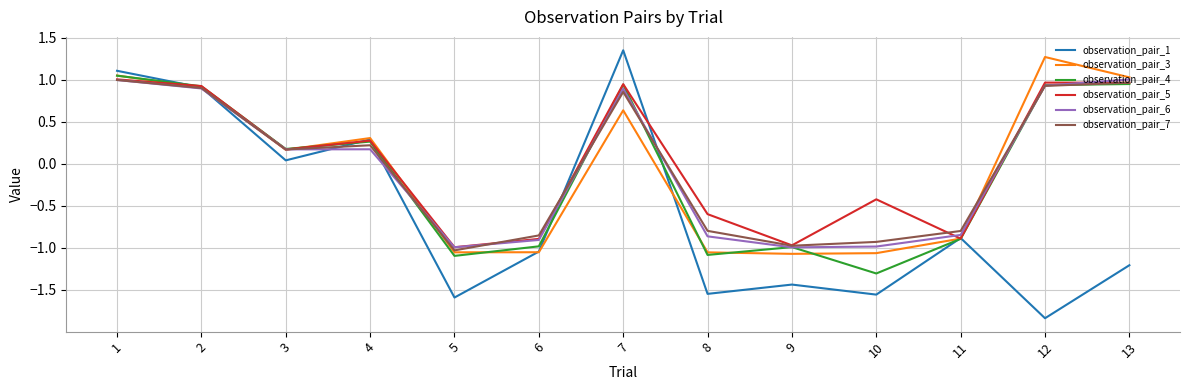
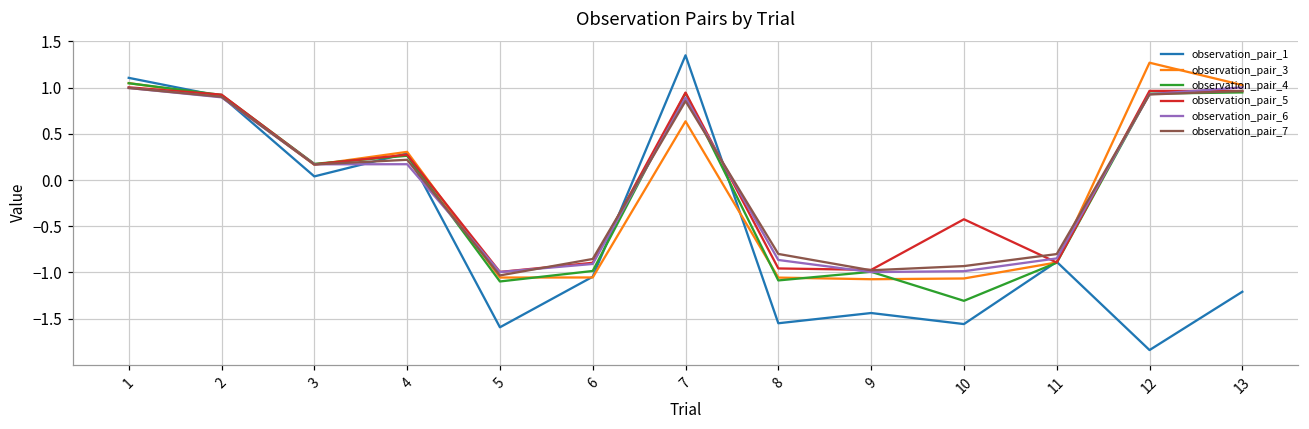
  {
    "observation_pair_1": {
      "1": 1.1,
      "3": 0.0,
      "5": -1.6,
      "7": 1.3,
      "8": -1.6,
      "9": -1.4,
      "10": -1.6,
      "12": -1.8,
      "13": -1.2
    },
    "observation_pair_3": {
      "7": 0.6,
      "9": -1.1,
      "10": -1.1,
      "12": 1.3
    },
    "observation_pair_4": {
      "5": -1.1,
      "6": -1.0,
      "10": -1.3
    },
    "observation_pair_5": {
-     "8": -0.6,
+     "8": -1.0,
      "10": -0.4
    },
    "observation_pair_6": {
      "4": 0.2,
      "7": 0.9,
      "8": -0.9,
      "10": -1.0,
      "11": -0.8
    },
    "observation_pair_7": {
      "4": 0.2,
      "6": -0.9,
      "7": 0.9,
      "8": -0.8,
      "10": -0.9,
      "11": -0.8
    }
  }
